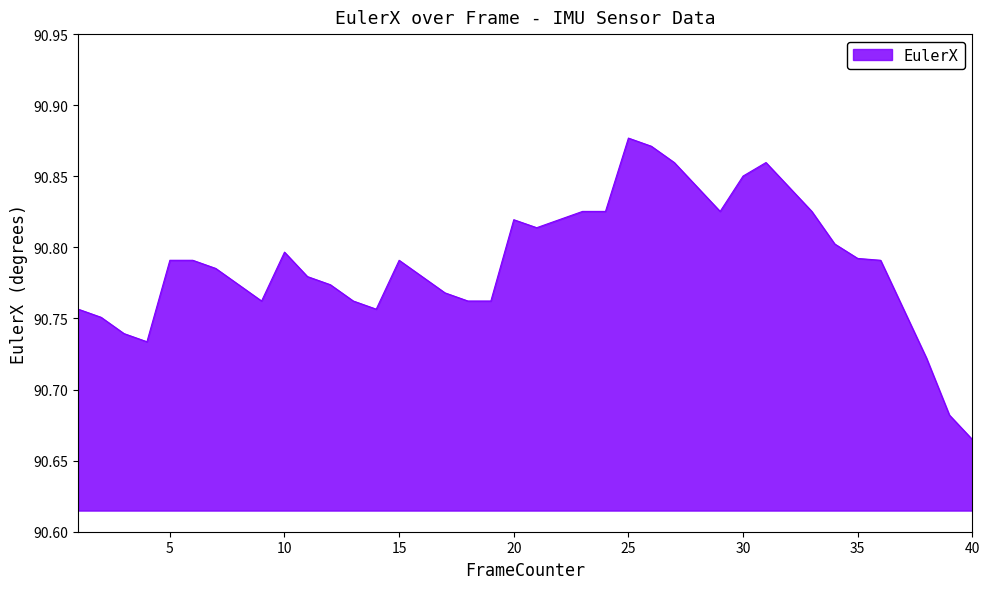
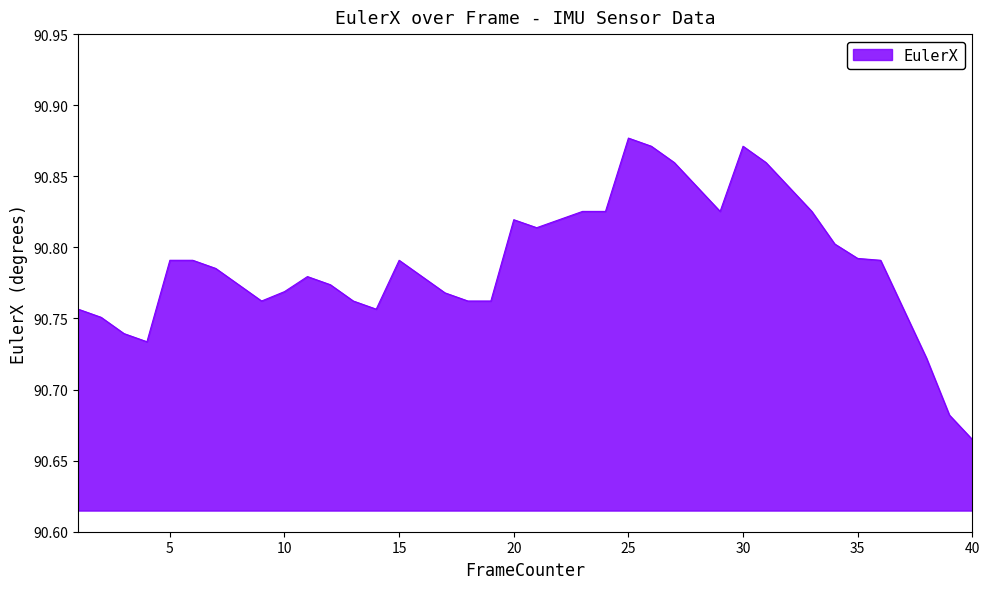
  {
    "5": 90.791,
-   "10": 90.797,
+   "10": 90.769,
    "15": 90.791,
    "20": 90.819,
    "25": 90.877,
-   "30": 90.850,
+   "30": 90.871,
    "35": 90.792,
    "40": 90.665
  }
